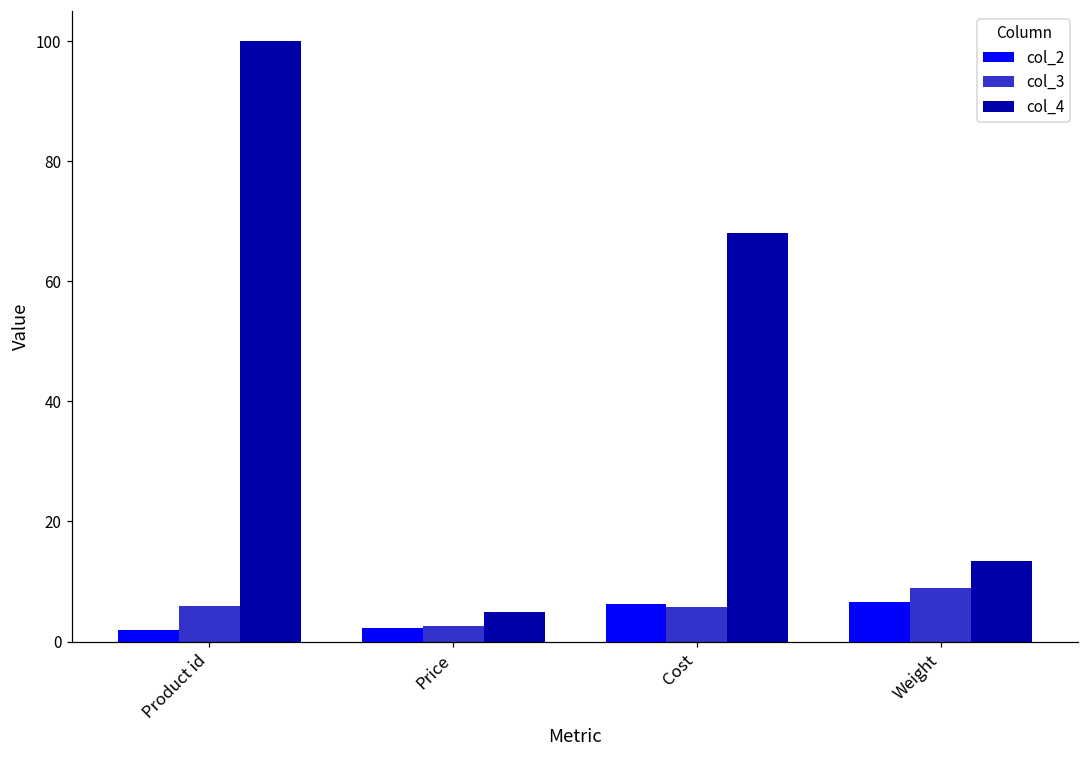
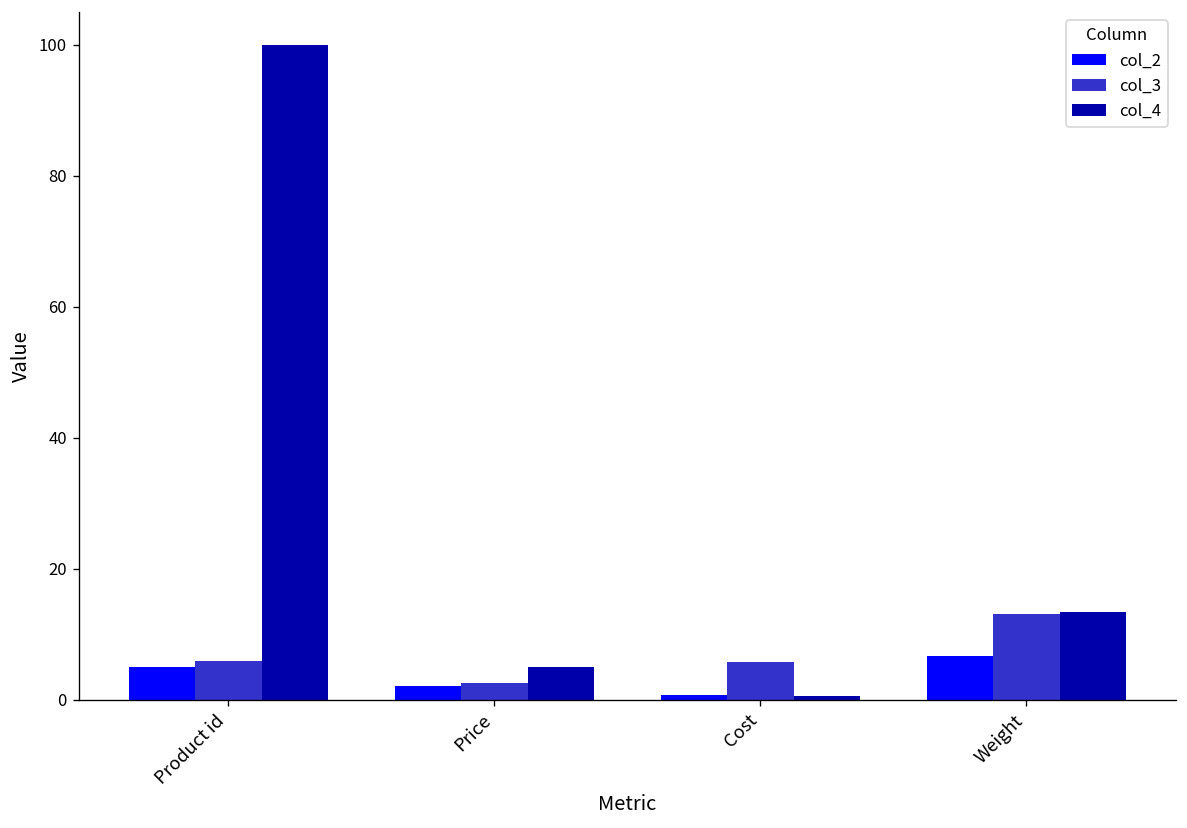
  {
    "col_2": {
-     "Product id": 2,
+     "Product id": 5,
      "Price": 2,
-     "Cost": 6,
+     "Cost": 1,
      "Weight": 7
    },
    "col_3": {
      "Product id": 6,
      "Price": 3,
      "Cost": 6,
-     "Weight": 9
+     "Weight": 13
    },
    "col_4": {
      "Product id": 100,
      "Price": 5,
-     "Cost": 68,
+     "Cost": 1,
      "Weight": 13
    }
  }
